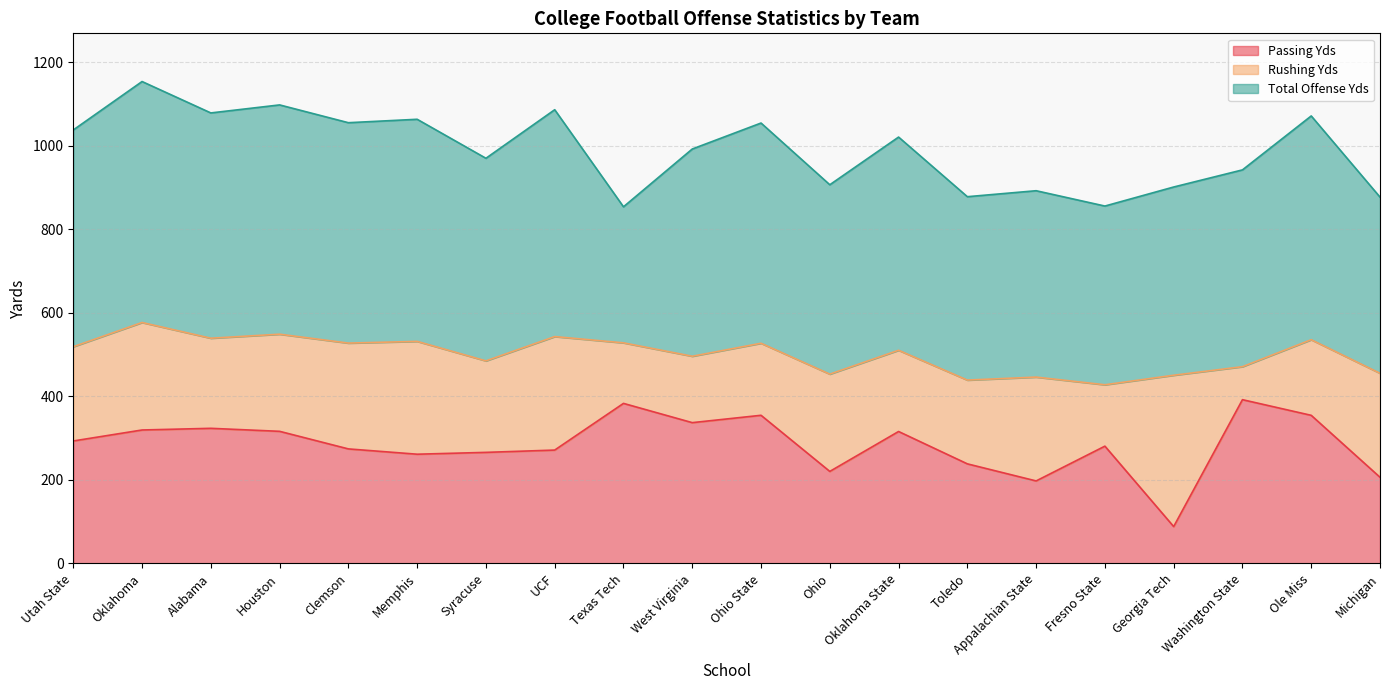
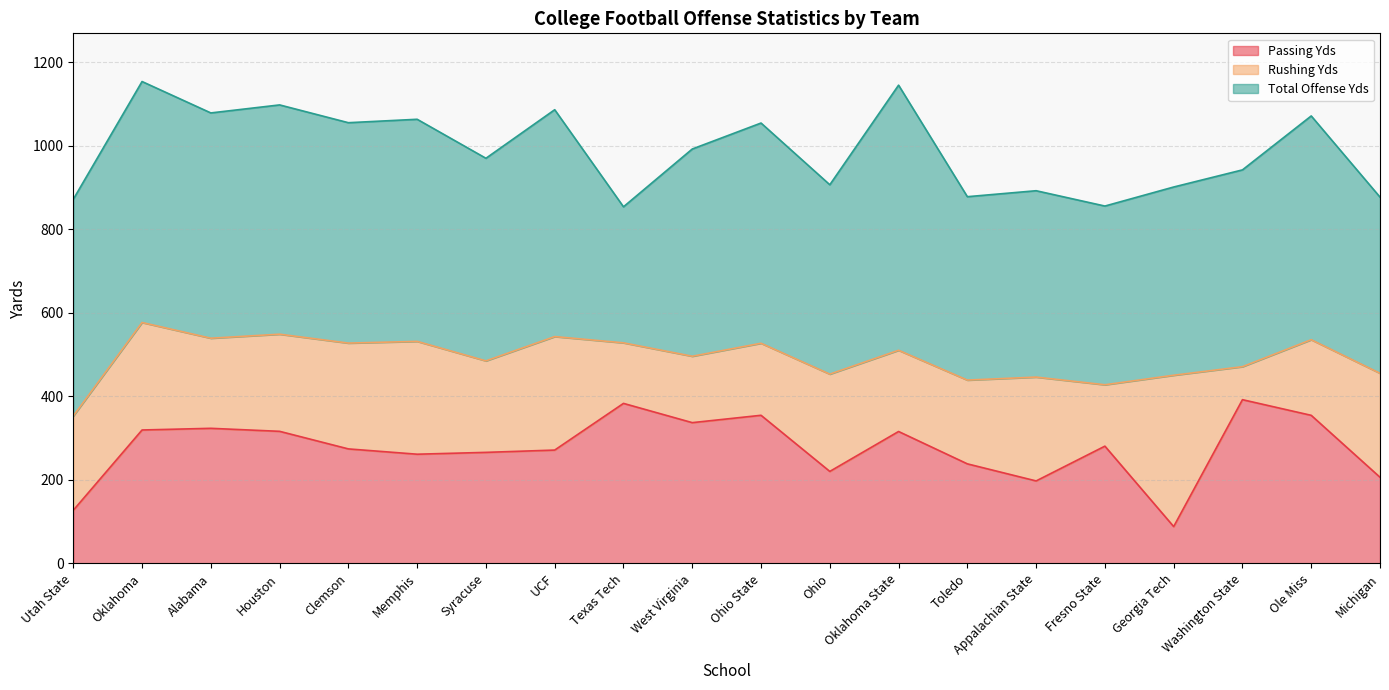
  {
    "Passing Yds": {
-     "Utah State": 290,
+     "Utah State": 130,
      "Oklahoma": 320,
      "Alabama": 320,
      "Houston": 320,
      "Clemson": 270,
      "Memphis": 260,
      "Syracuse": 270,
      "UCF": 270,
      "Texas Tech": 380,
      "West Virginia": 340,
      "Ohio State": 350,
      "Ohio": 220,
      "Oklahoma State": 320,
      "Toledo": 240,
      "Appalachian State": 200,
      "Fresno State": 280,
      "Georgia Tech": 90,
      "Washington State": 390,
      "Ole Miss": 350,
      "Michigan": 210
    },
    "Rushing Yds": {
      "Utah State": 230,
      "Oklahoma": 260,
      "Alabama": 220,
      "Houston": 230,
      "Clemson": 250,
      "Memphis": 270,
      "Syracuse": 220,
      "UCF": 270,
      "Texas Tech": 150,
      "West Virginia": 160,
      "Ohio State": 170,
      "Ohio": 230,
      "Oklahoma State": 190,
      "Toledo": 200,
      "Appalachian State": 250,
      "Fresno State": 150,
      "Georgia Tech": 360,
      "Washington State": 80,
      "Ole Miss": 180,
      "Michigan": 250
    },
    "Total Offense Yds": {
      "Utah State": 520,
      "Oklahoma": 580,
      "Alabama": 540,
      "Houston": 550,
      "Clemson": 530,
      "Memphis": 530,
      "Syracuse": 490,
      "UCF": 540,
      "Texas Tech": 330,
      "West Virginia": 500,
      "Ohio State": 530,
      "Ohio": 450,
-     "Oklahoma State": 510,
+     "Oklahoma State": 630,
      "Toledo": 440,
      "Appalachian State": 450,
      "Fresno State": 430,
      "Georgia Tech": 450,
      "Washington State": 470,
      "Ole Miss": 540,
      "Michigan": 420
    }
  }
